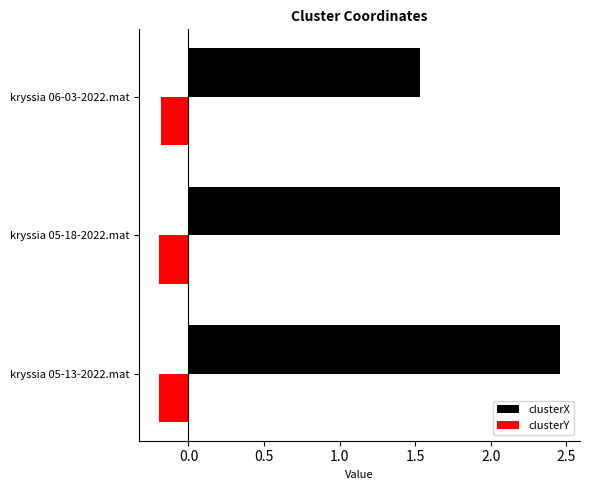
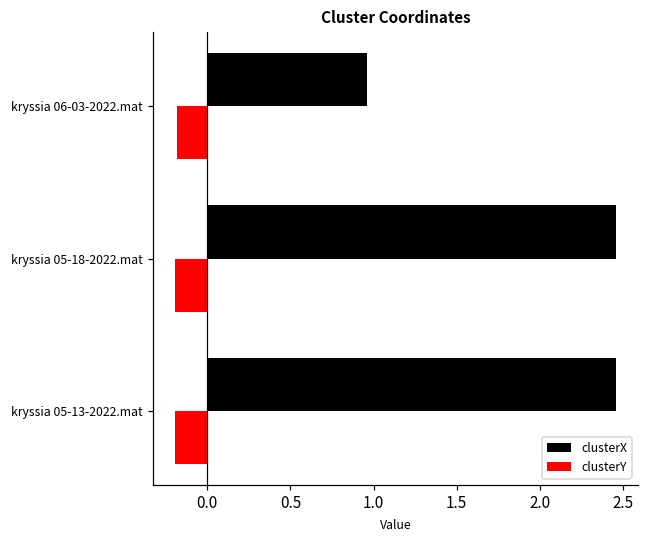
  {
    "clusterX": {
-     "kryssia 06-03-2022.mat": 1.53,
+     "kryssia 06-03-2022.mat": 0.96,
      "kryssia 05-18-2022.mat": 2.46,
      "kryssia 05-13-2022.mat": 2.46
    },
    "clusterY": {
      "kryssia 06-03-2022.mat": -0.18,
      "kryssia 05-18-2022.mat": -0.19,
      "kryssia 05-13-2022.mat": -0.19
    }
  }
